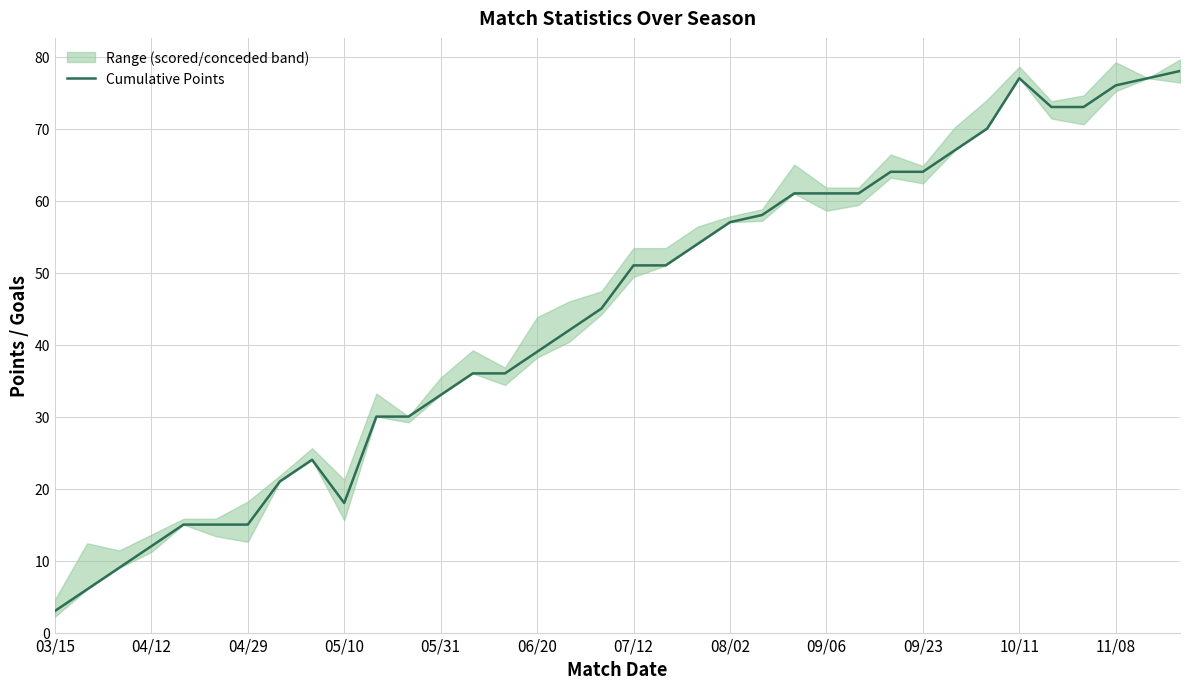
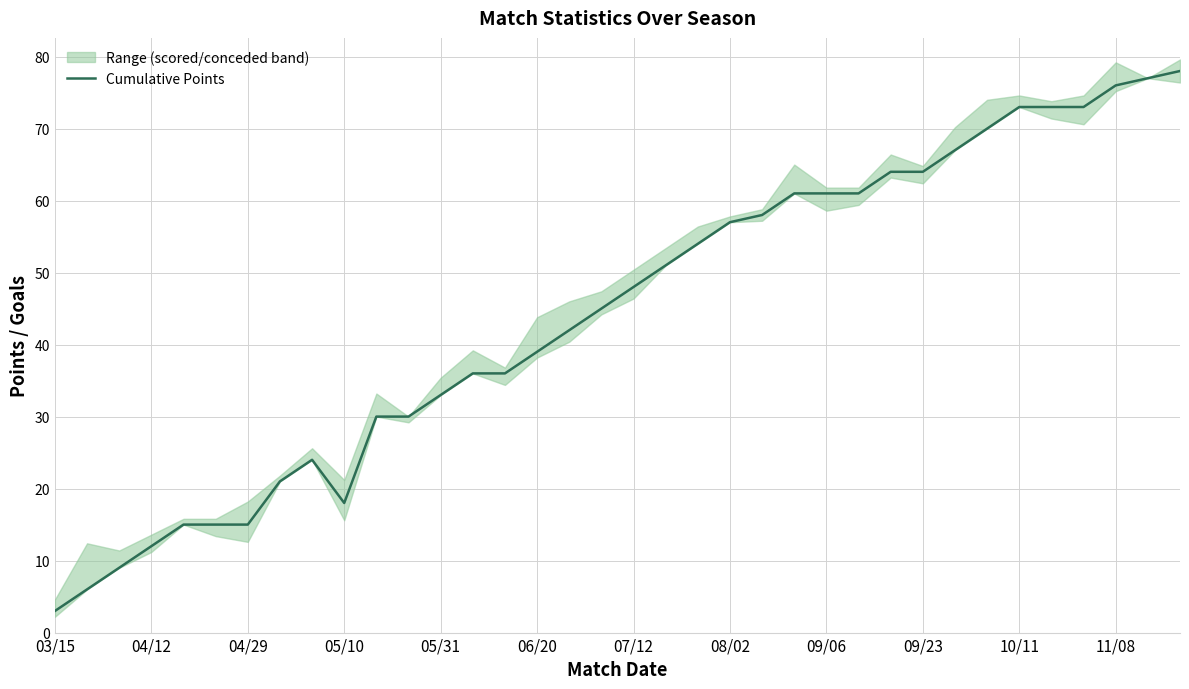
  {
    "Cumulative Points": {
      "03/15": 3,
      "04/12": 12,
      "04/29": 15,
      "05/10": 18,
      "05/31": 33,
      "06/20": 39,
-     "07/12": 51,
+     "07/12": 48,
      "08/02": 57,
      "09/06": 61,
      "09/23": 64,
-     "10/11": 77,
+     "10/11": 73,
      "11/08": 76
    }
  }
